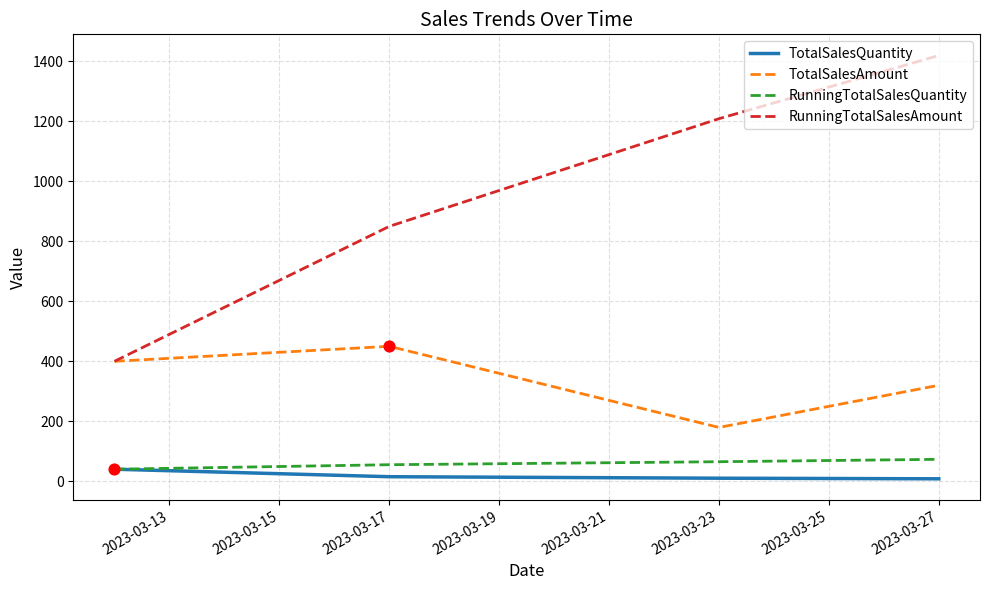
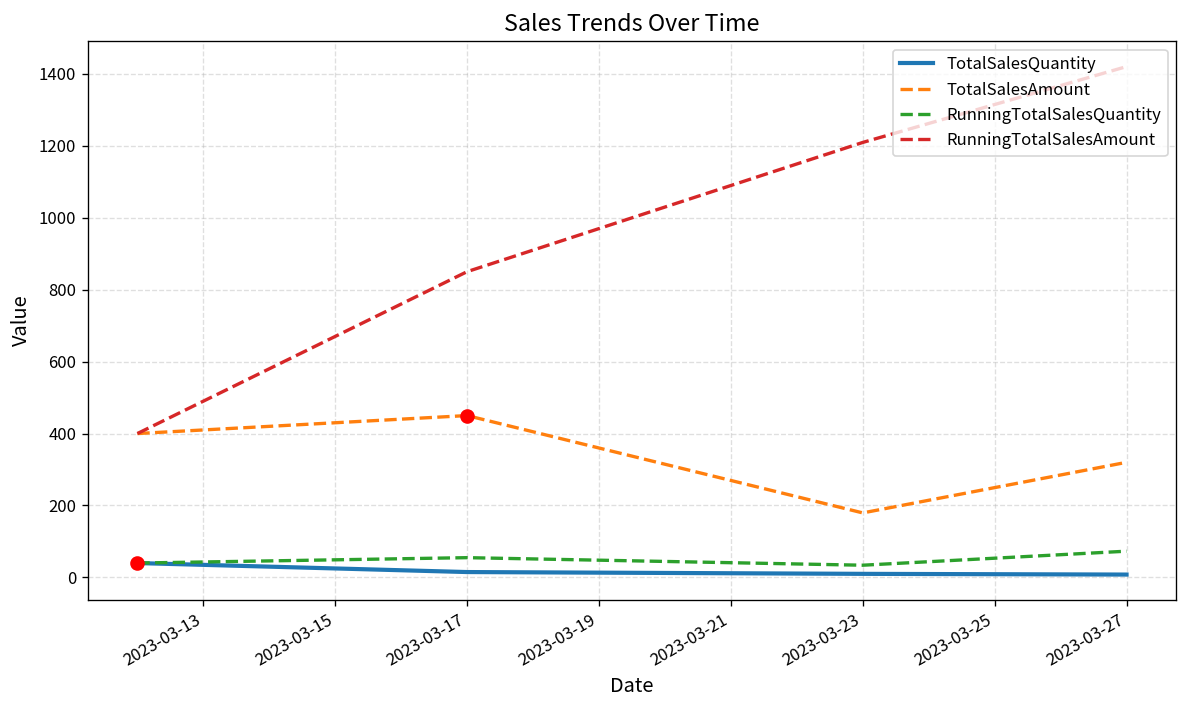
  {
    "TotalSalesQuantity": {
      "2023-03-17": 20,
      "2023-03-23": 10,
      "2023-03-27": 10
    },
    "TotalSalesAmount": {
      "2023-03-23": 180,
      "2023-03-27": 320
    },
    "RunningTotalSalesQuantity": {
      "2023-03-17": 60,
-     "2023-03-23": 70,
+     "2023-03-23": 30,
      "2023-03-27": 70
    },
    "RunningTotalSalesAmount": {
      "2023-03-17": 850,
      "2023-03-23": 1210
    }
  }
